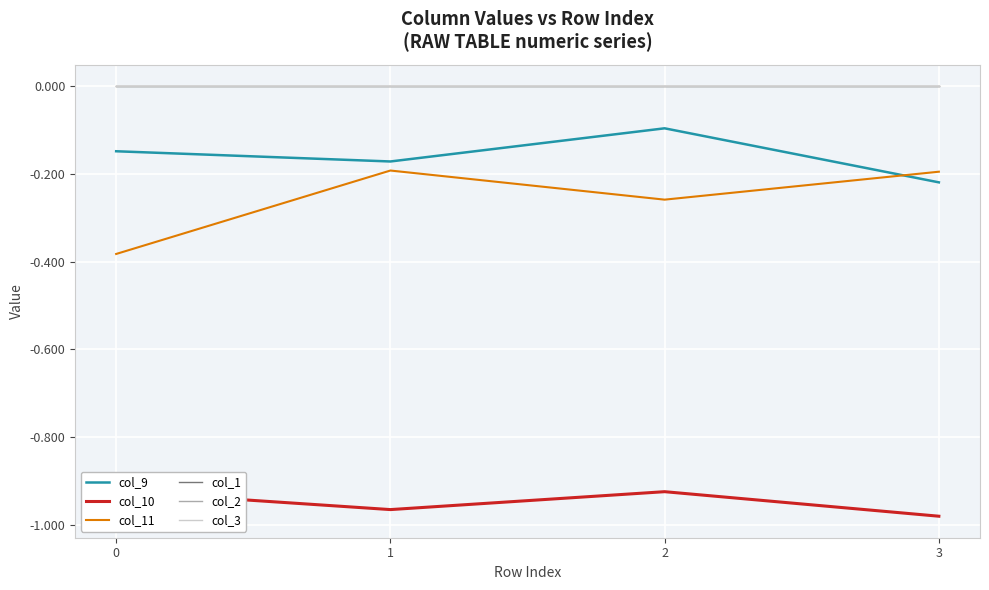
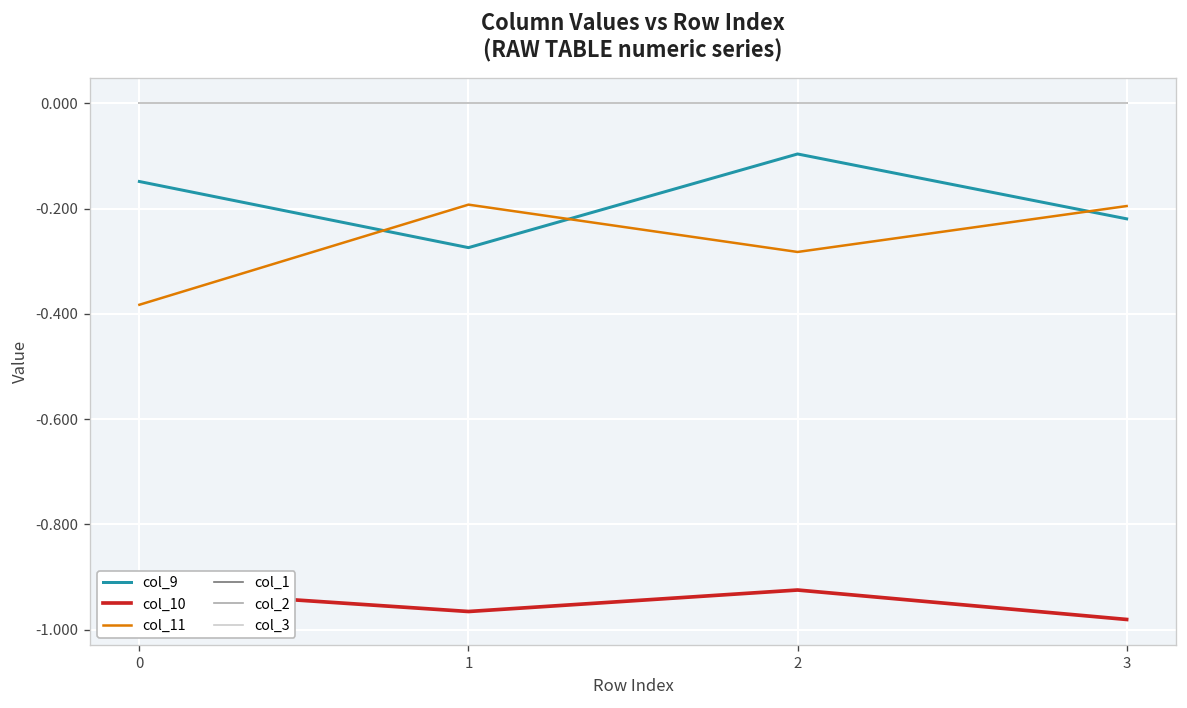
  {
    "col_9": {
      "0": -0.15,
-     "1": -0.17,
+     "1": -0.27,
      "2": -0.10,
      "3": -0.22
    },
    "col_10": {
      "1": -0.97,
      "2": -0.92,
      "3": -0.98
    },
    "col_11": {
      "0": -0.38,
      "1": -0.19,
-     "2": -0.26,
+     "2": -0.28,
      "3": -0.20
    },
    "col_3": {
      "0": 0.00,
      "1": 0.00,
      "2": 0.00,
      "3": 0.00
    }
  }
